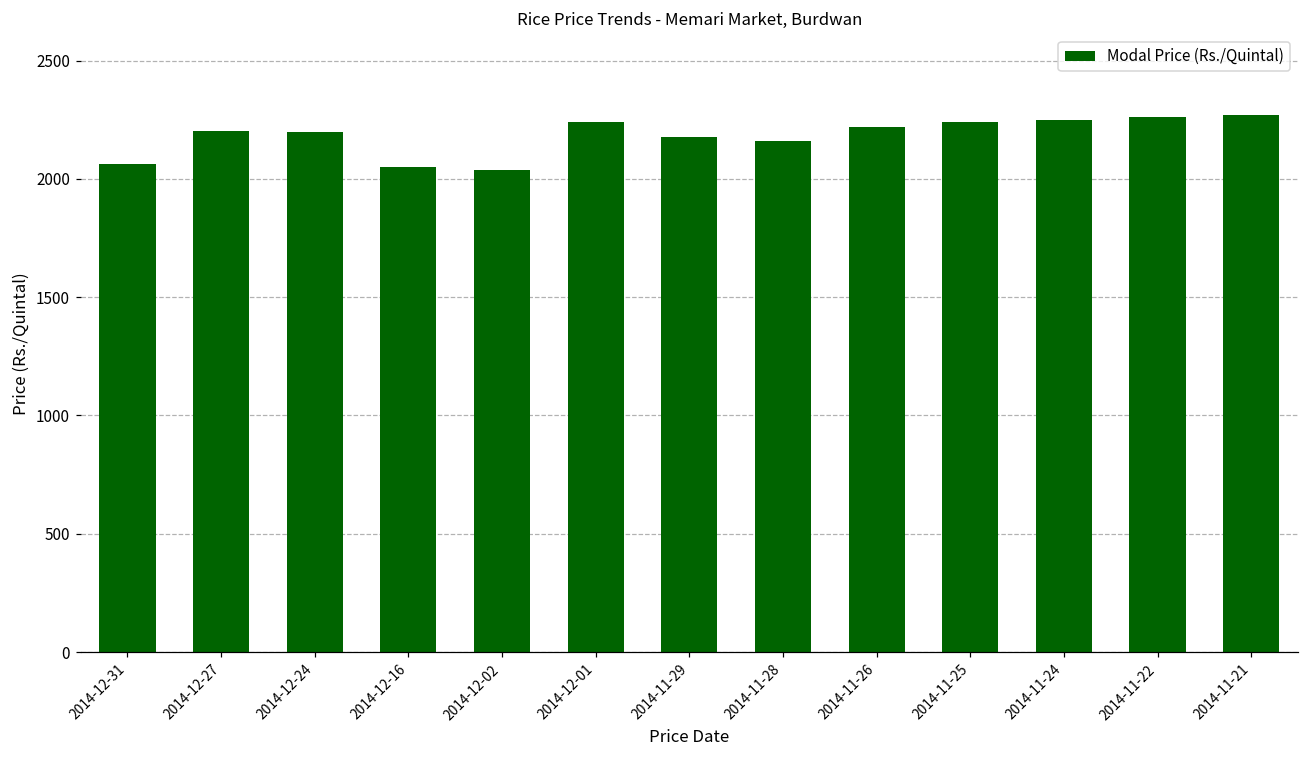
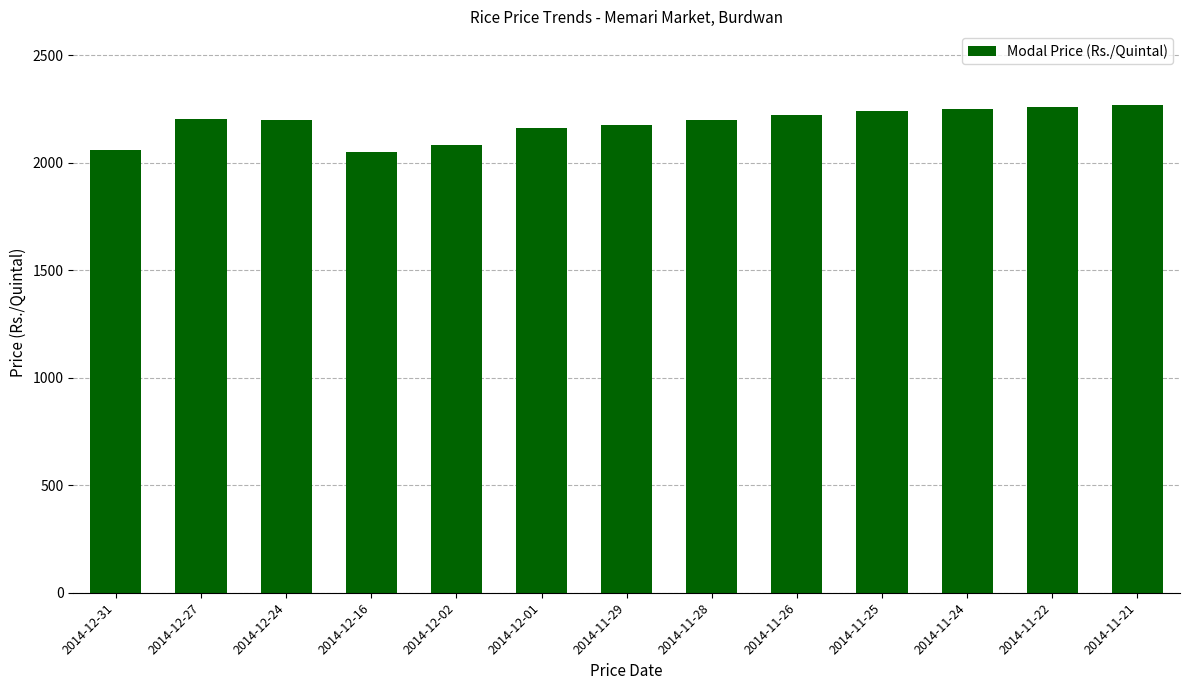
  {
    "2014-12-31": 2060,
    "2014-12-27": 2200,
    "2014-12-24": 2200,
    "2014-12-16": 2050,
-   "2014-12-02": 2040,
-   "2014-12-01": 2240,
+   "2014-12-02": 2080,
+   "2014-12-01": 2160,
    "2014-11-29": 2180,
-   "2014-11-28": 2160,
+   "2014-11-28": 2200,
    "2014-11-26": 2220,
    "2014-11-25": 2240,
    "2014-11-24": 2250,
    "2014-11-22": 2260,
    "2014-11-21": 2270
  }
